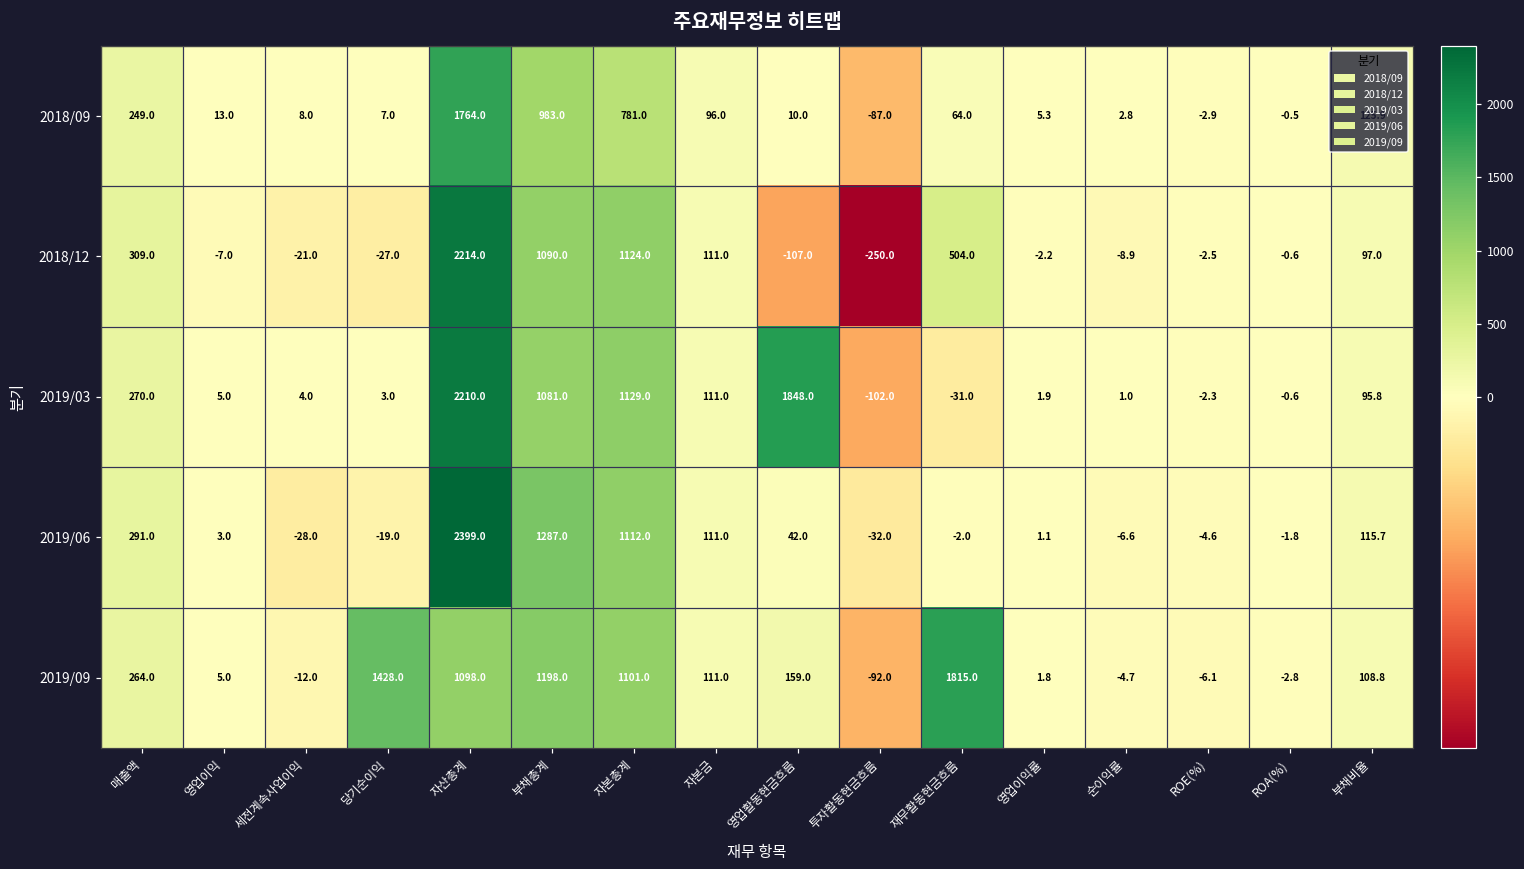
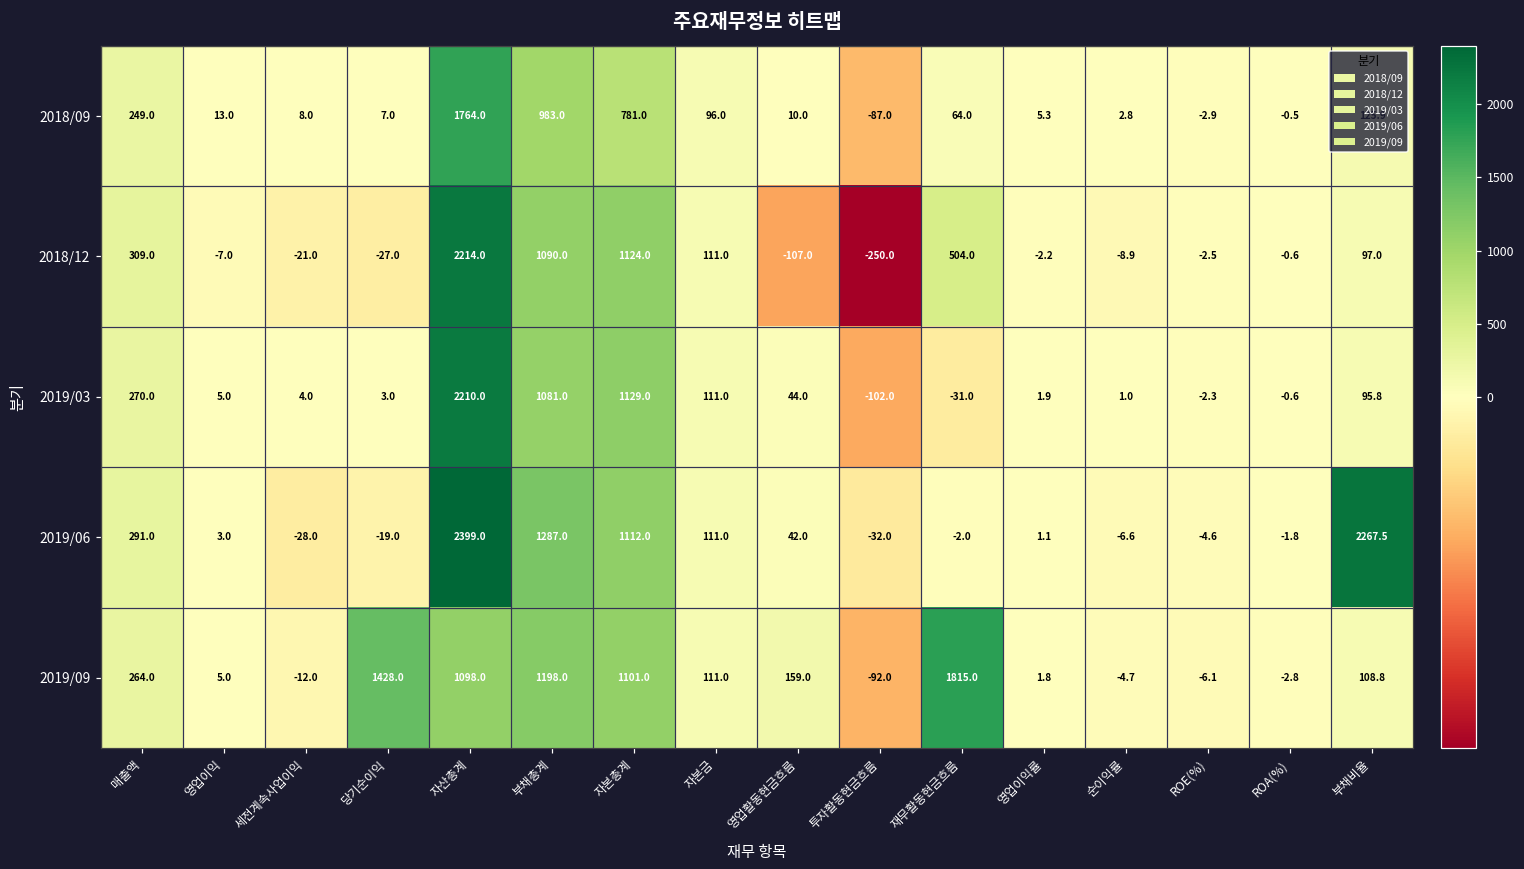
  {
    "2018/09": {
      "매출액": 249.0,
      "영업이익": 13.0,
      "세전계속사업이익": 8.0,
      "당기순이익": 7.0,
      "자산총계": 1764.0,
      "부채총계": 983.0,
      "자본총계": 781.0,
      "자본금": 96.0,
      "영업활동현금흐름": 10.0,
      "투자활동현금흐름": -87.0,
      "재무활동현금흐름": 64.0,
      "영업이익률": 5.3,
      "순이익률": 2.8,
      "ROE(%)": -2.9,
      "ROA(%)": -0.5
    },
    "2018/12": {
      "매출액": 309.0,
      "영업이익": -7.0,
      "세전계속사업이익": -21.0,
      "당기순이익": -27.0,
      "자산총계": 2214.0,
      "부채총계": 1090.0,
      "자본총계": 1124.0,
      "자본금": 111.0,
      "영업활동현금흐름": -107.0,
      "투자활동현금흐름": -250.0,
      "재무활동현금흐름": 504.0,
      "영업이익률": -2.2,
      "순이익률": -8.9,
      "ROE(%)": -2.5,
      "ROA(%)": -0.6,
      "부채비율": 97.0
    },
    "2019/03": {
      "매출액": 270.0,
      "영업이익": 5.0,
      "세전계속사업이익": 4.0,
      "당기순이익": 3.0,
      "자산총계": 2210.0,
      "부채총계": 1081.0,
      "자본총계": 1129.0,
      "자본금": 111.0,
-     "영업활동현금흐름": 1848.0,
+     "영업활동현금흐름": 44.0,
      "투자활동현금흐름": -102.0,
      "재무활동현금흐름": -31.0,
      "영업이익률": 1.9,
      "순이익률": 1.0,
      "ROE(%)": -2.3,
      "ROA(%)": -0.6,
      "부채비율": 95.8
    },
    "2019/06": {
      "매출액": 291.0,
      "영업이익": 3.0,
      "세전계속사업이익": -28.0,
      "당기순이익": -19.0,
      "자산총계": 2399.0,
      "부채총계": 1287.0,
      "자본총계": 1112.0,
      "자본금": 111.0,
      "영업활동현금흐름": 42.0,
      "투자활동현금흐름": -32.0,
      "재무활동현금흐름": -2.0,
      "영업이익률": 1.1,
      "순이익률": -6.6,
      "ROE(%)": -4.6,
      "ROA(%)": -1.8,
-     "부채비율": 115.7
+     "부채비율": 2267.5
    },
    "2019/09": {
      "매출액": 264.0,
      "영업이익": 5.0,
      "세전계속사업이익": -12.0,
      "당기순이익": 1428.0,
      "자산총계": 1098.0,
      "부채총계": 1198.0,
      "자본총계": 1101.0,
      "자본금": 111.0,
      "영업활동현금흐름": 159.0,
      "투자활동현금흐름": -92.0,
      "재무활동현금흐름": 1815.0,
      "영업이익률": 1.8,
      "순이익률": -4.7,
      "ROE(%)": -6.1,
      "ROA(%)": -2.8,
      "부채비율": 108.8
    }
  }
